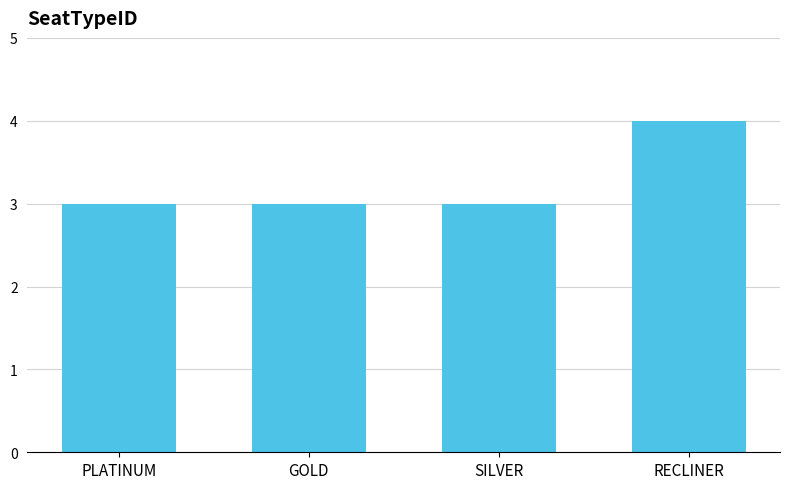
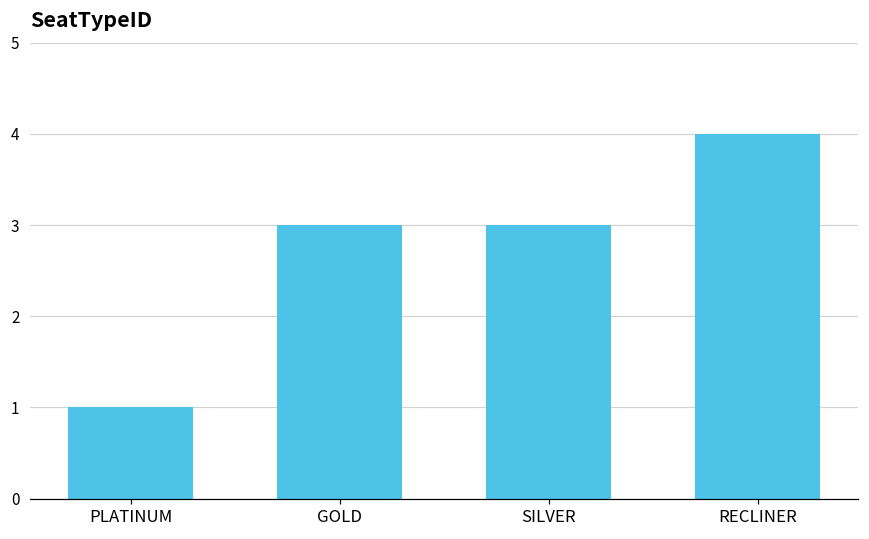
  {
-   "PLATINUM": 3,
+   "PLATINUM": 1,
    "GOLD": 3,
    "SILVER": 3,
    "RECLINER": 4
  }
